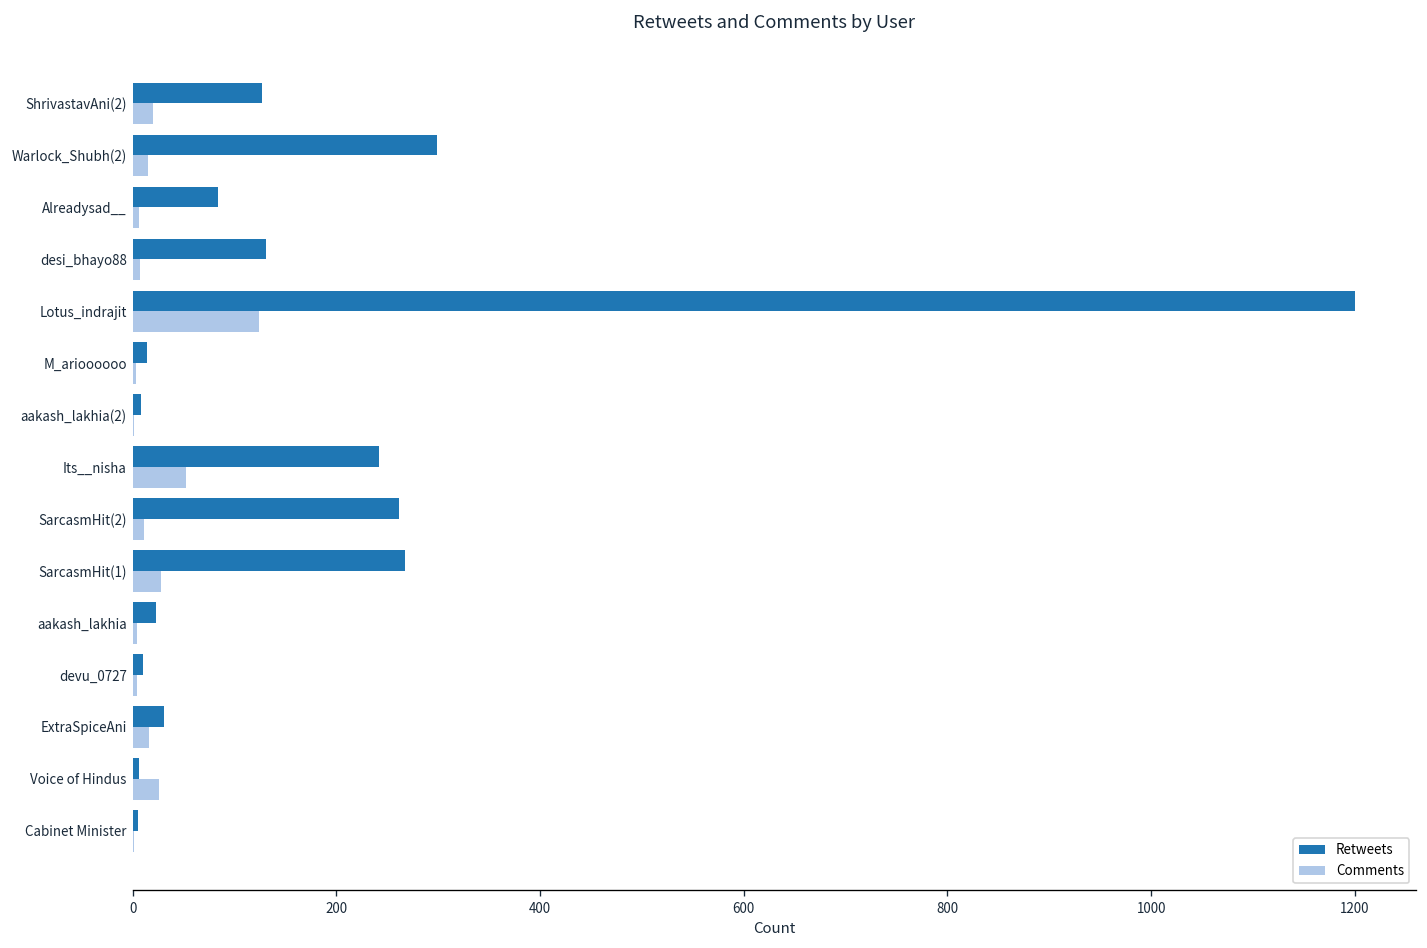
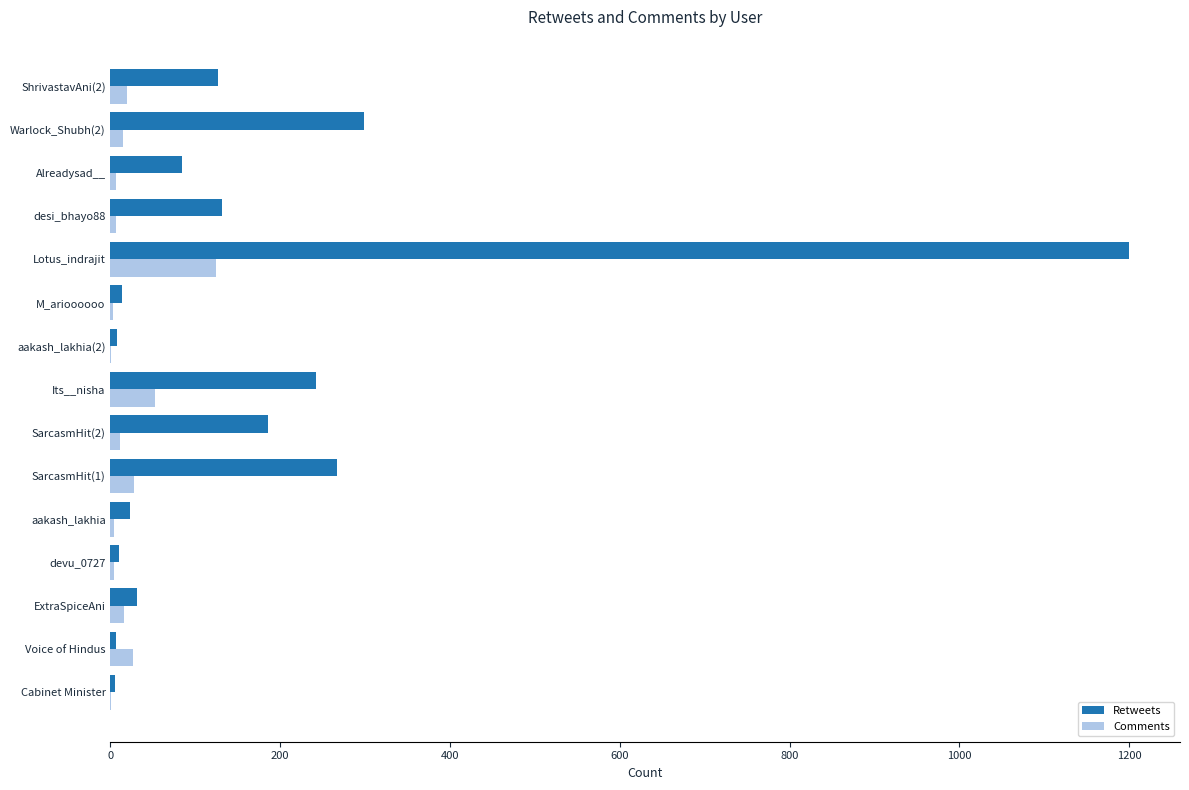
  {
    "Retweets": {
      "ShrivastavAni(2)": 130,
      "Warlock_Shubh(2)": 300,
      "Alreadysad__": 80,
      "desi_bhayo88": 130,
      "Lotus_indrajit": 1200,
      "M_arioooooo": 10,
      "aakash_lakhia(2)": 10,
      "Its__nisha": 240,
-     "SarcasmHit(2)": 260,
+     "SarcasmHit(2)": 190,
      "SarcasmHit(1)": 270,
      "aakash_lakhia": 20,
      "devu_0727": 10,
      "ExtraSpiceAni": 30,
      "Voice of Hindus": 10,
      "Cabinet Minister": 10
    },
    "Comments": {
      "ShrivastavAni(2)": 20,
      "Warlock_Shubh(2)": 20,
      "Alreadysad__": 10,
      "desi_bhayo88": 10,
      "Lotus_indrajit": 120,
      "M_arioooooo": 0,
      "Its__nisha": 50,
      "SarcasmHit(2)": 10,
      "SarcasmHit(1)": 30,
      "aakash_lakhia": 0,
      "devu_0727": 0,
      "ExtraSpiceAni": 20,
      "Voice of Hindus": 30
    }
  }
